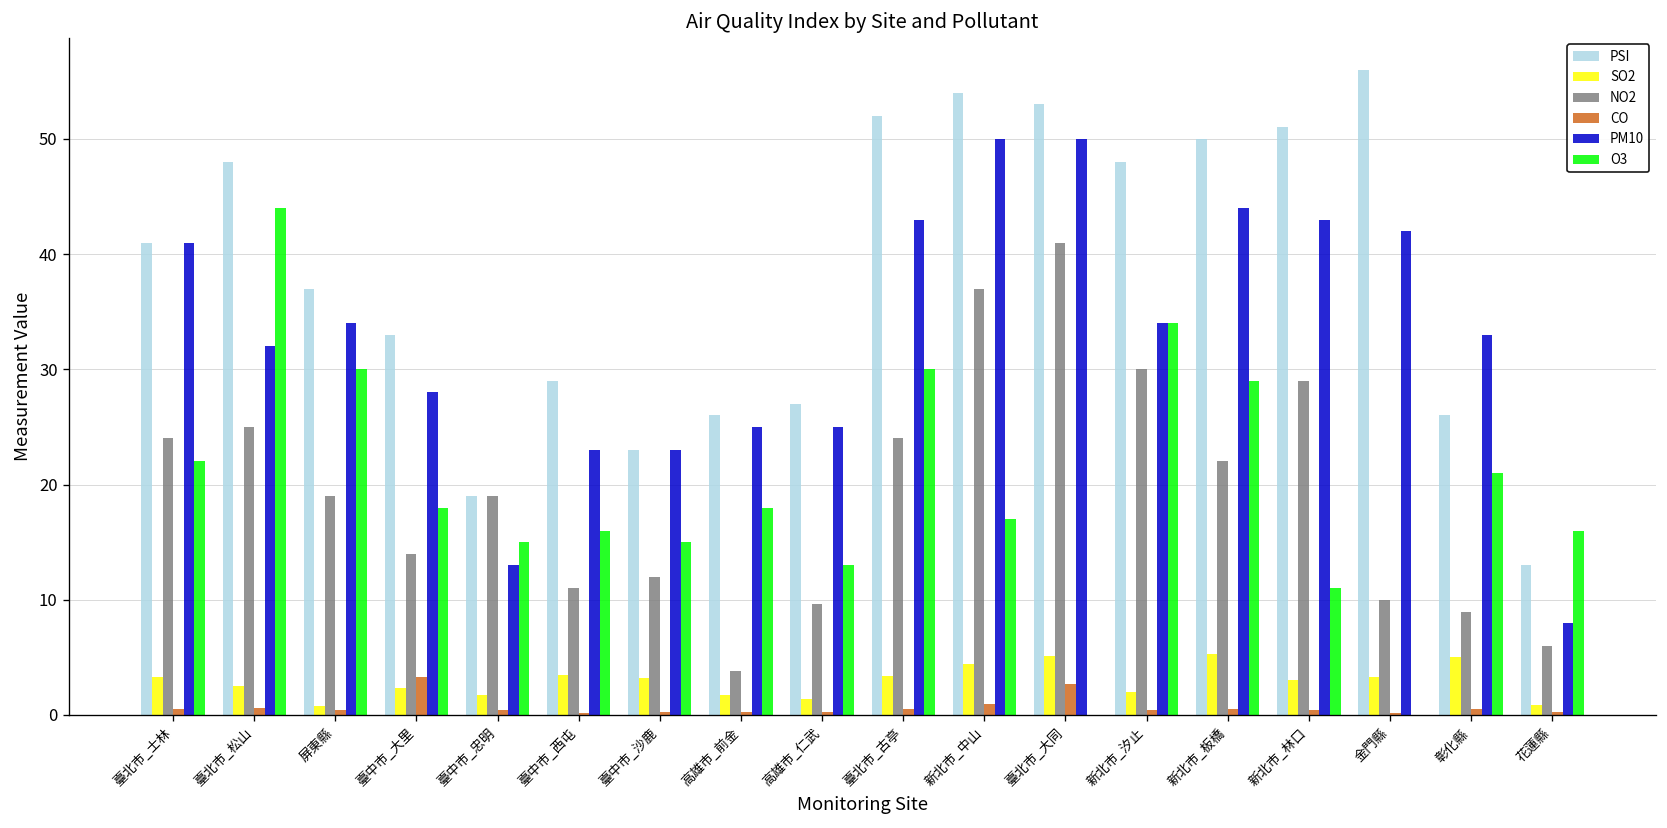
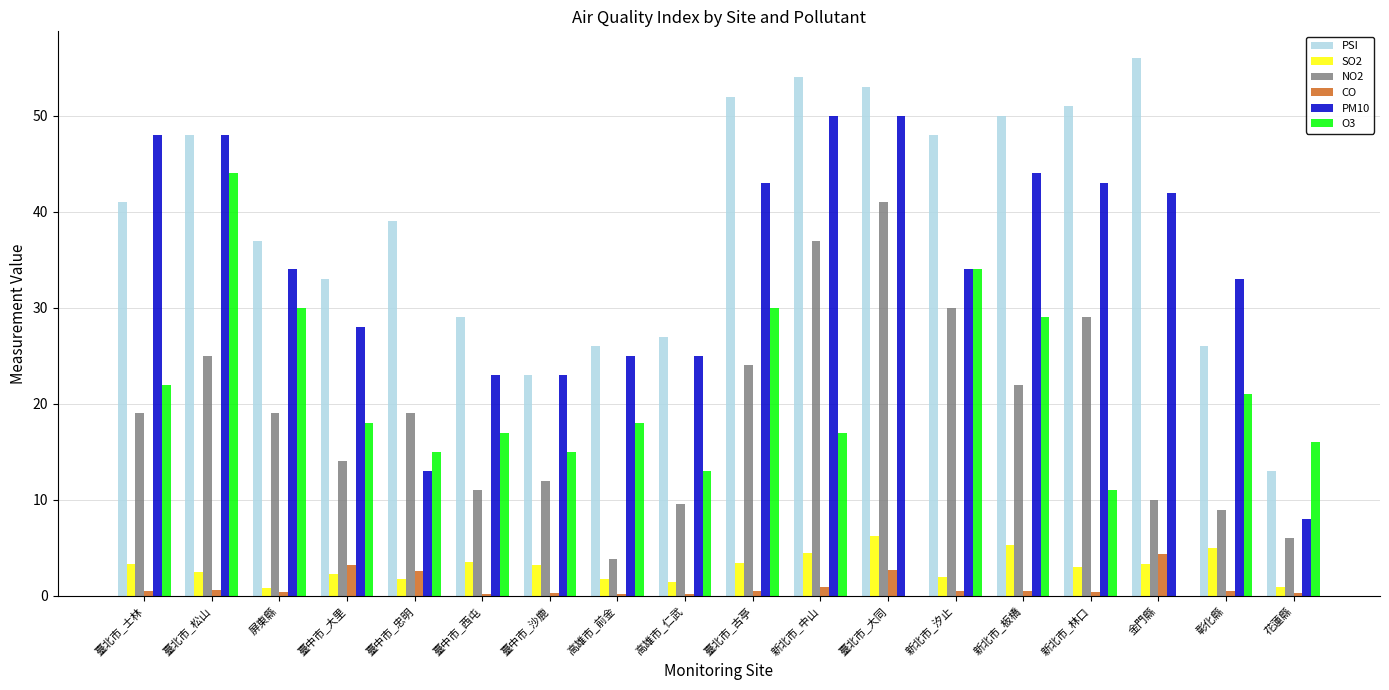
  {
    "PSI": {
      "臺北市_士林": 41,
      "臺北市_松山": 48,
      "屏東縣": 37,
      "臺中市_大里": 33,
-     "臺中市_忠明": 19,
+     "臺中市_忠明": 39,
      "臺中市_西屯": 29,
      "臺中市_沙鹿": 23,
      "高雄市_前金": 26,
      "高雄市_仁武": 27,
      "臺北市_古亭": 52,
      "新北市_中山": 54,
      "臺北市_大同": 53,
      "新北市_汐止": 48,
      "新北市_板橋": 50,
      "新北市_林口": 51,
      "金門縣": 56,
      "彰化縣": 26,
      "花蓮縣": 13
    },
    "SO2": {
      "臺北市_士林": 3,
      "臺北市_松山": 3,
      "屏東縣": 1,
      "臺中市_大里": 2,
      "臺中市_忠明": 2,
      "臺中市_西屯": 4,
      "臺中市_沙鹿": 3,
      "高雄市_前金": 2,
      "高雄市_仁武": 1,
      "臺北市_古亭": 3,
      "新北市_中山": 4,
-     "臺北市_大同": 5,
+     "臺北市_大同": 6,
      "新北市_汐止": 2,
      "新北市_板橋": 5,
      "新北市_林口": 3,
      "金門縣": 3,
      "彰化縣": 5,
      "花蓮縣": 1
    },
    "NO2": {
-     "臺北市_士林": 24,
+     "臺北市_士林": 19,
      "臺北市_松山": 25,
      "屏東縣": 19,
      "臺中市_大里": 14,
      "臺中市_忠明": 19,
      "臺中市_西屯": 11,
      "臺中市_沙鹿": 12,
      "高雄市_前金": 4,
      "高雄市_仁武": 10,
      "臺北市_古亭": 24,
      "新北市_中山": 37,
      "臺北市_大同": 41,
      "新北市_汐止": 30,
      "新北市_板橋": 22,
      "新北市_林口": 29,
      "金門縣": 10,
      "彰化縣": 9,
      "花蓮縣": 6
    },
    "CO": {
      "臺北市_士林": 1,
      "臺北市_松山": 1,
      "屏東縣": 0,
      "臺中市_大里": 3,
-     "臺中市_忠明": 0,
+     "臺中市_忠明": 3,
      "臺北市_古亭": 1,
      "新北市_中山": 1,
      "臺北市_大同": 3,
      "新北市_汐止": 0,
      "新北市_板橋": 1,
      "新北市_林口": 0,
-     "金門縣": 0,
+     "金門縣": 4,
      "彰化縣": 0,
      "花蓮縣": 0
    },
    "PM10": {
-     "臺北市_士林": 41,
-     "臺北市_松山": 32,
+     "臺北市_士林": 48,
+     "臺北市_松山": 48,
      "屏東縣": 34,
      "臺中市_大里": 28,
      "臺中市_忠明": 13,
      "臺中市_西屯": 23,
      "臺中市_沙鹿": 23,
      "高雄市_前金": 25,
      "高雄市_仁武": 25,
      "臺北市_古亭": 43,
      "新北市_中山": 50,
      "臺北市_大同": 50,
      "新北市_汐止": 34,
      "新北市_板橋": 44,
      "新北市_林口": 43,
      "金門縣": 42,
      "彰化縣": 33,
      "花蓮縣": 8
    },
    "O3": {
      "臺北市_士林": 22,
      "臺北市_松山": 44,
      "屏東縣": 30,
      "臺中市_大里": 18,
      "臺中市_忠明": 15,
-     "臺中市_西屯": 16,
+     "臺中市_西屯": 17,
      "臺中市_沙鹿": 15,
      "高雄市_前金": 18,
      "高雄市_仁武": 13,
      "臺北市_古亭": 30,
      "新北市_中山": 17,
      "臺北市_大同": 0,
      "新北市_汐止": 34,
      "新北市_板橋": 29,
      "新北市_林口": 11,
      "金門縣": 0,
      "彰化縣": 21,
      "花蓮縣": 16
    }
  }
